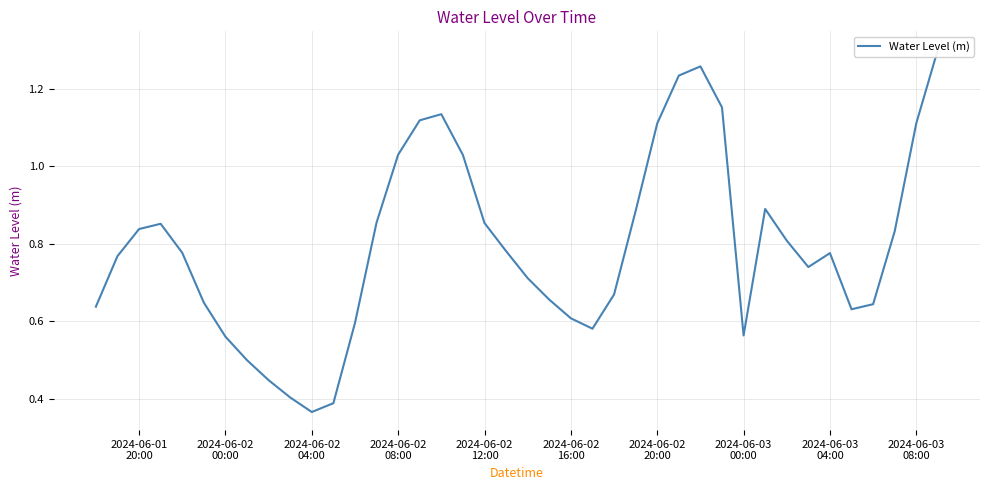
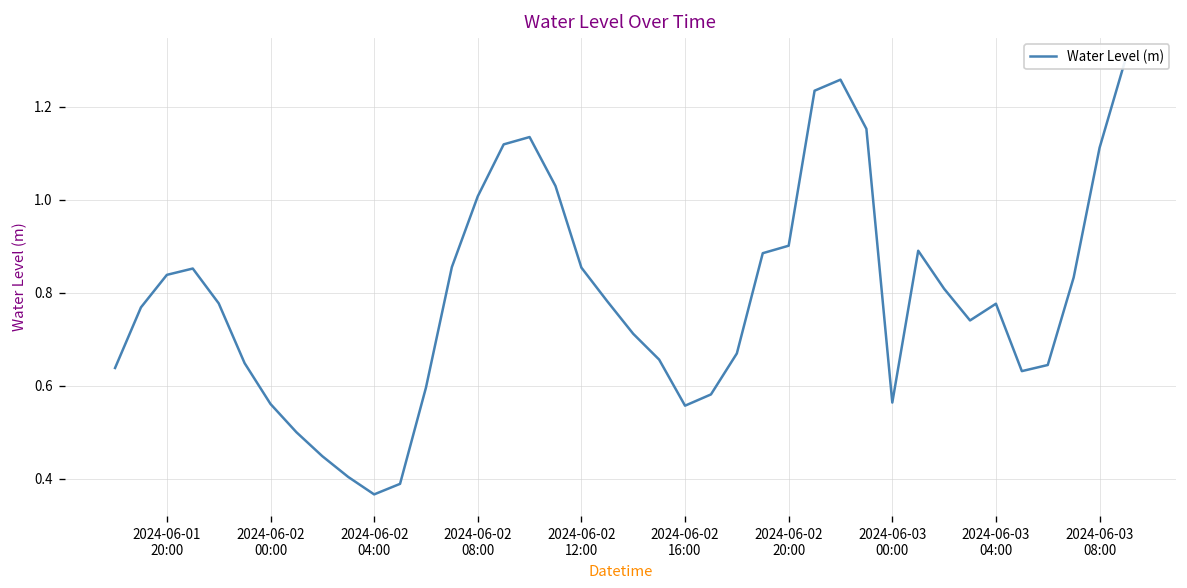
  {
    "2024-06-01 20:00": 0.84,
    "2024-06-02 00:00": 0.56,
    "2024-06-02 04:00": 0.37,
-   "2024-06-02 08:00": 1.03,
+   "2024-06-02 08:00": 1.01,
    "2024-06-02 12:00": 0.85,
-   "2024-06-02 16:00": 0.61,
-   "2024-06-02 20:00": 1.11,
+   "2024-06-02 16:00": 0.56,
+   "2024-06-02 20:00": 0.90,
    "2024-06-03 00:00": 0.56,
    "2024-06-03 04:00": 0.78,
    "2024-06-03 08:00": 1.11
  }
